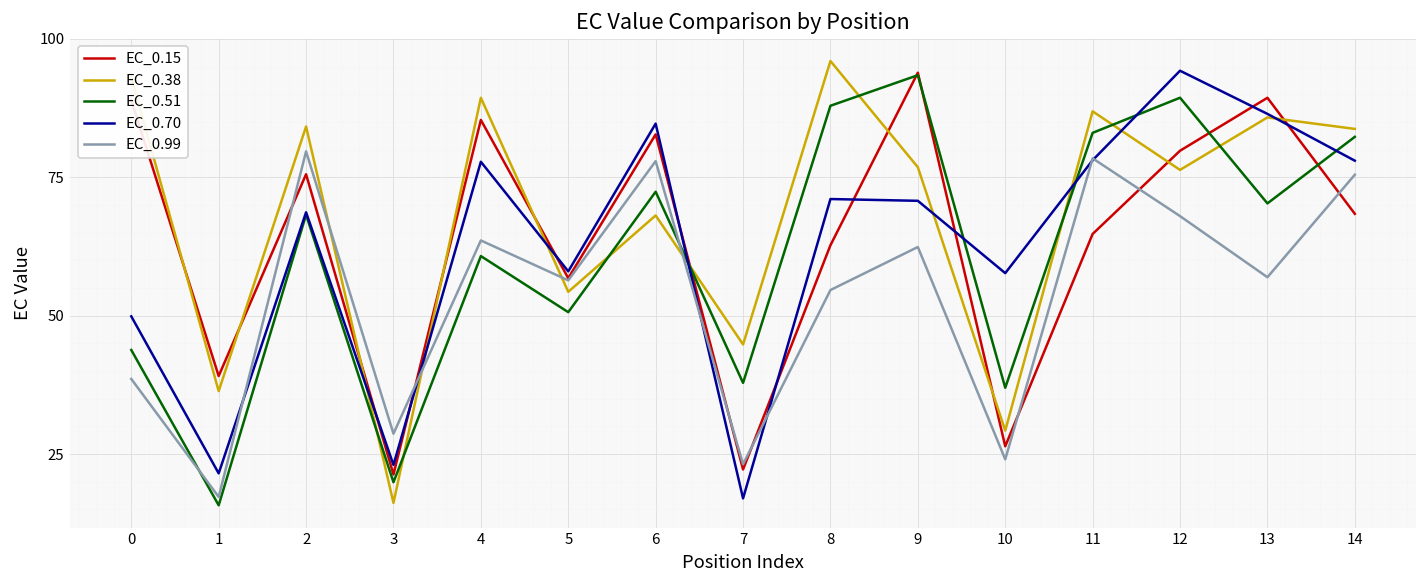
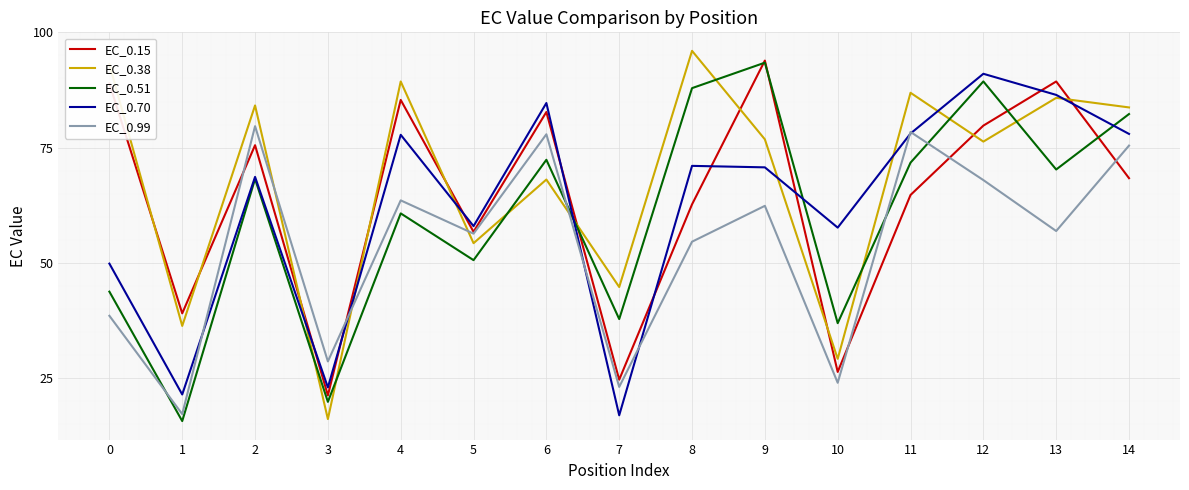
  {
    "EC_0.15": {
      "1": 39,
      "2": 76,
      "3": 21,
      "4": 85,
      "6": 83,
-     "7": 22,
+     "7": 25,
      "8": 63,
      "10": 26,
      "11": 65,
      "12": 80,
      "13": 89,
      "14": 68
    },
    "EC_0.38": {
      "1": 36,
      "2": 84,
      "3": 16,
      "4": 89,
      "5": 54,
      "6": 68,
      "7": 45,
      "8": 96,
      "9": 77,
      "10": 29,
      "11": 87,
      "12": 76,
      "13": 86,
      "14": 84
    },
    "EC_0.51": {
      "0": 44,
      "1": 16,
      "3": 20,
      "4": 61,
      "5": 51,
      "6": 72,
      "7": 38,
      "8": 88,
      "10": 37,
-     "11": 83,
+     "11": 72,
      "12": 89,
      "13": 70,
      "14": 82
    },
    "EC_0.70": {
      "0": 50,
      "1": 22,
      "3": 23,
      "4": 78,
      "5": 58,
      "6": 85,
      "7": 17,
      "8": 71,
      "9": 71,
      "10": 58,
-     "12": 94,
+     "12": 91,
      "13": 86,
      "14": 78
    },
    "EC_0.99": {
      "0": 39,
      "1": 17,
      "2": 80,
      "3": 29,
      "4": 64,
      "6": 78,
      "7": 23,
      "8": 55,
      "9": 62,
      "10": 24,
      "12": 68,
      "13": 57,
      "14": 75
    }
  }
